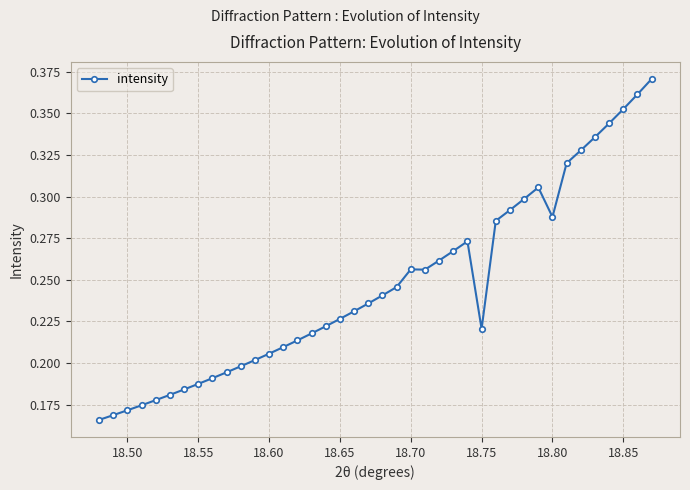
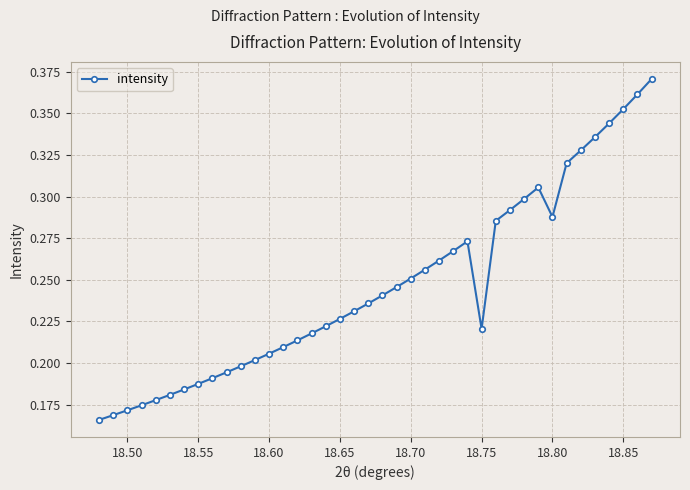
  {
    "18.50": 0.172,
    "18.55": 0.188,
    "18.60": 0.206,
    "18.65": 0.227,
-   "18.70": 0.256,
+   "18.70": 0.251,
    "18.75": 0.221,
    "18.80": 0.288,
    "18.85": 0.353
  }
